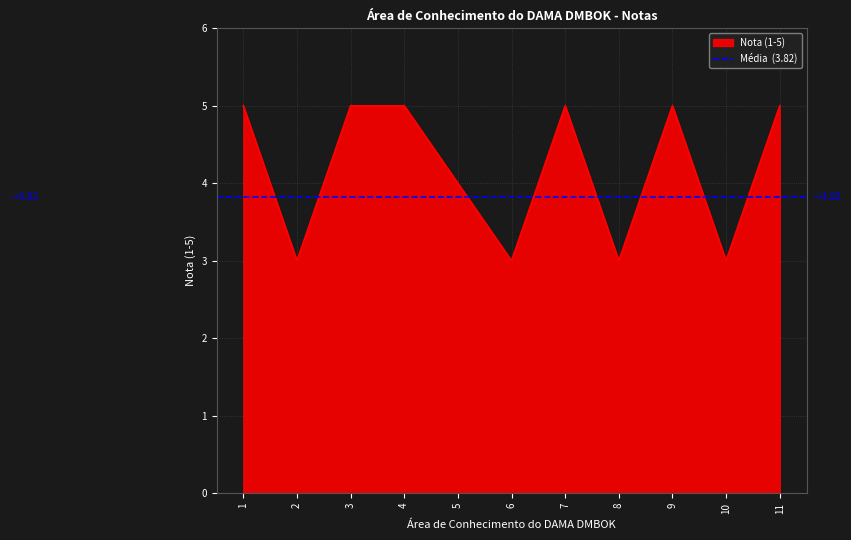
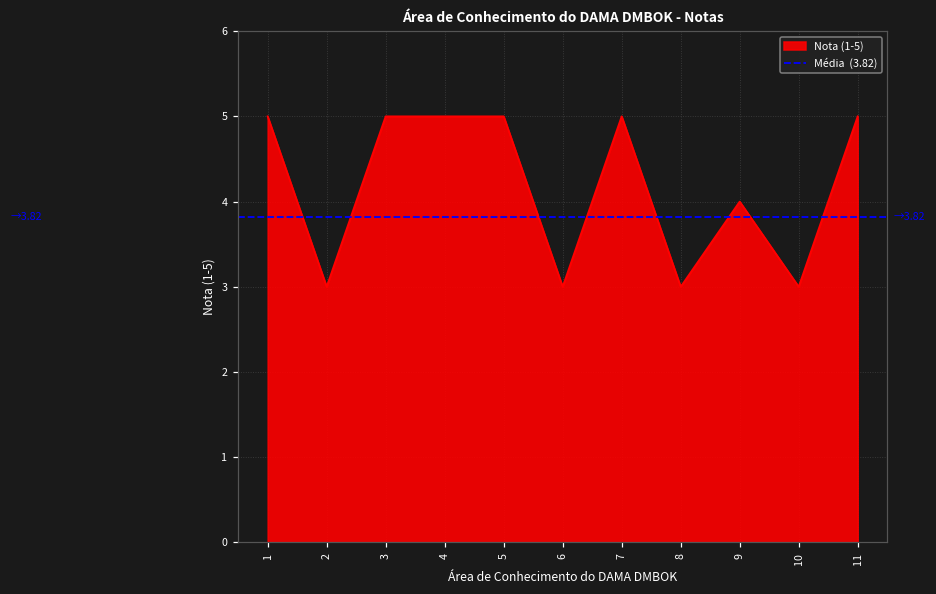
  {
    "1": 5,
    "2": 3,
    "3": 5,
    "4": 5,
-   "5": 4,
+   "5": 5,
    "6": 3,
    "7": 5,
    "8": 3,
-   "9": 5,
+   "9": 4,
    "10": 3,
    "11": 5
  }
